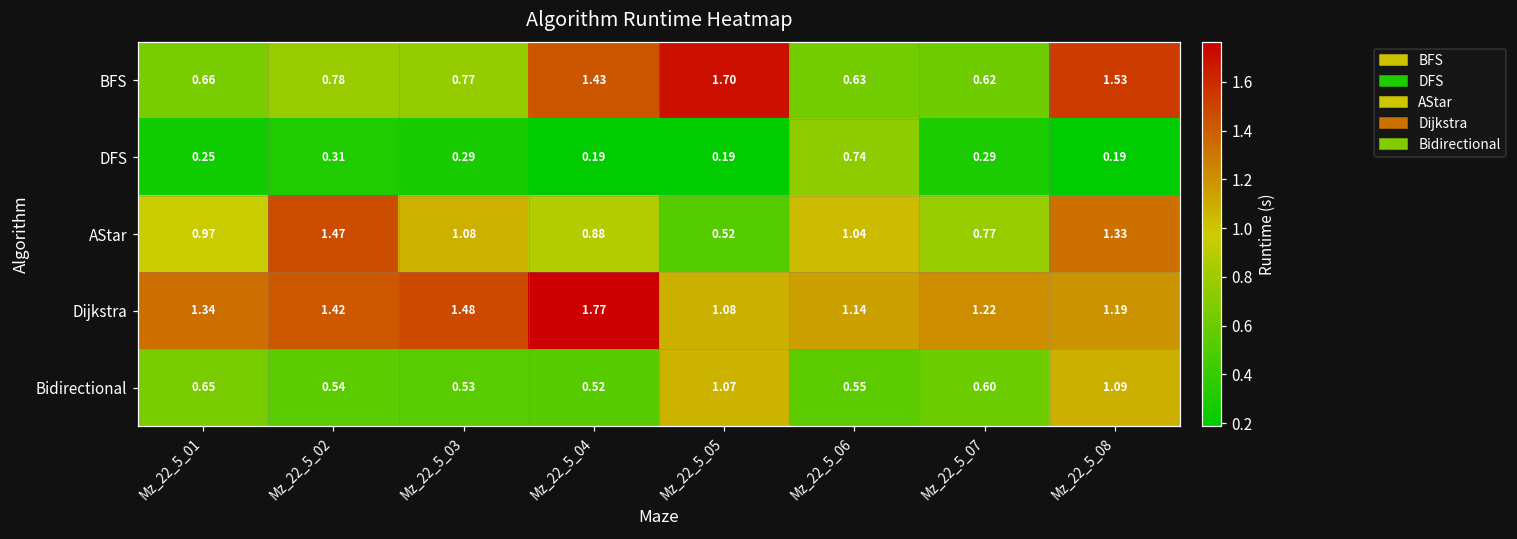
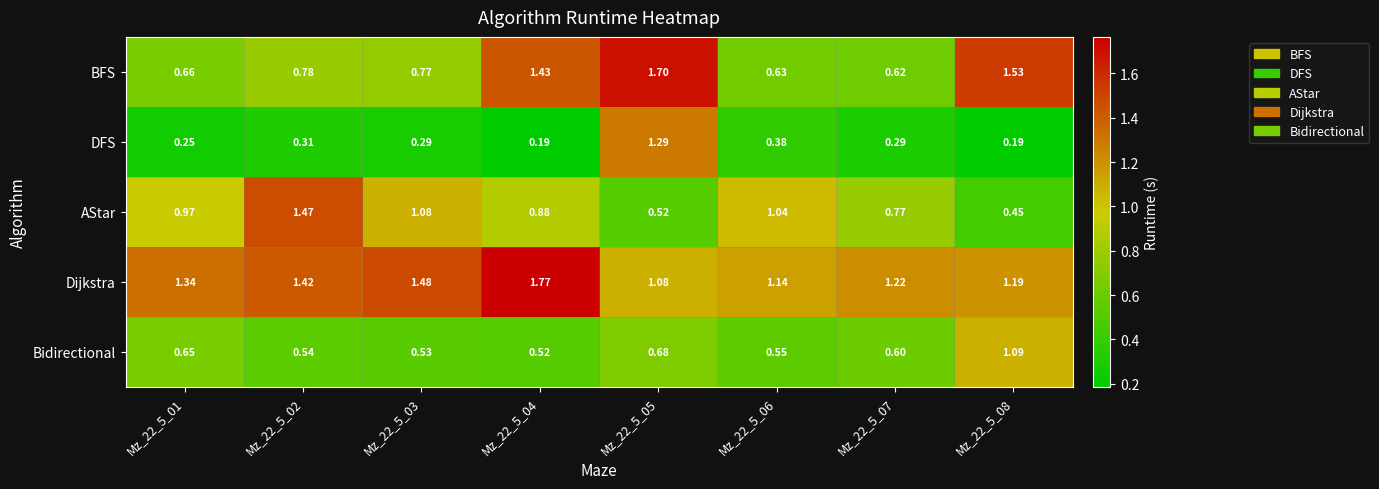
  {
    "BFS": {
      "Mz_22_5_01": 0.66,
      "Mz_22_5_02": 0.78,
      "Mz_22_5_03": 0.77,
      "Mz_22_5_04": 1.43,
      "Mz_22_5_05": 1.70,
      "Mz_22_5_06": 0.63,
      "Mz_22_5_07": 0.62,
      "Mz_22_5_08": 1.53
    },
    "DFS": {
      "Mz_22_5_01": 0.25,
      "Mz_22_5_02": 0.31,
      "Mz_22_5_03": 0.29,
      "Mz_22_5_04": 0.19,
-     "Mz_22_5_05": 0.19,
-     "Mz_22_5_06": 0.74,
+     "Mz_22_5_05": 1.29,
+     "Mz_22_5_06": 0.38,
      "Mz_22_5_07": 0.29,
      "Mz_22_5_08": 0.19
    },
    "AStar": {
      "Mz_22_5_01": 0.97,
      "Mz_22_5_02": 1.47,
      "Mz_22_5_03": 1.08,
      "Mz_22_5_04": 0.88,
      "Mz_22_5_05": 0.52,
      "Mz_22_5_06": 1.04,
      "Mz_22_5_07": 0.77,
-     "Mz_22_5_08": 1.33
+     "Mz_22_5_08": 0.45
    },
    "Dijkstra": {
      "Mz_22_5_01": 1.34,
      "Mz_22_5_02": 1.42,
      "Mz_22_5_03": 1.48,
      "Mz_22_5_04": 1.77,
      "Mz_22_5_05": 1.08,
      "Mz_22_5_06": 1.14,
      "Mz_22_5_07": 1.22,
      "Mz_22_5_08": 1.19
    },
    "Bidirectional": {
      "Mz_22_5_01": 0.65,
      "Mz_22_5_02": 0.54,
      "Mz_22_5_03": 0.53,
      "Mz_22_5_04": 0.52,
-     "Mz_22_5_05": 1.07,
+     "Mz_22_5_05": 0.68,
      "Mz_22_5_06": 0.55,
      "Mz_22_5_07": 0.60,
      "Mz_22_5_08": 1.09
    }
  }
